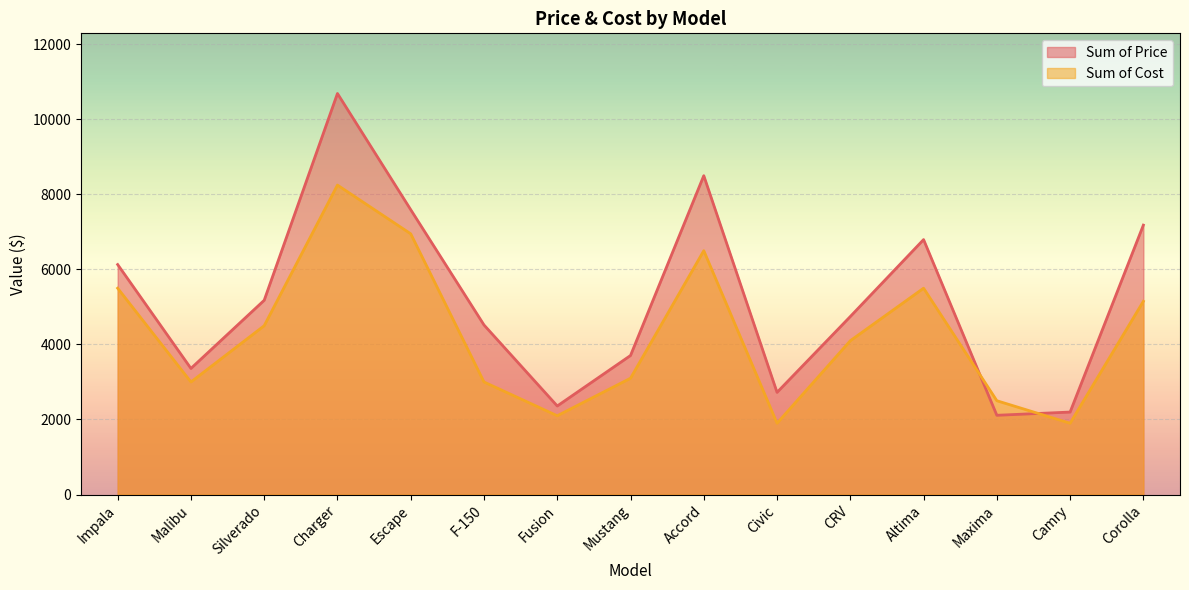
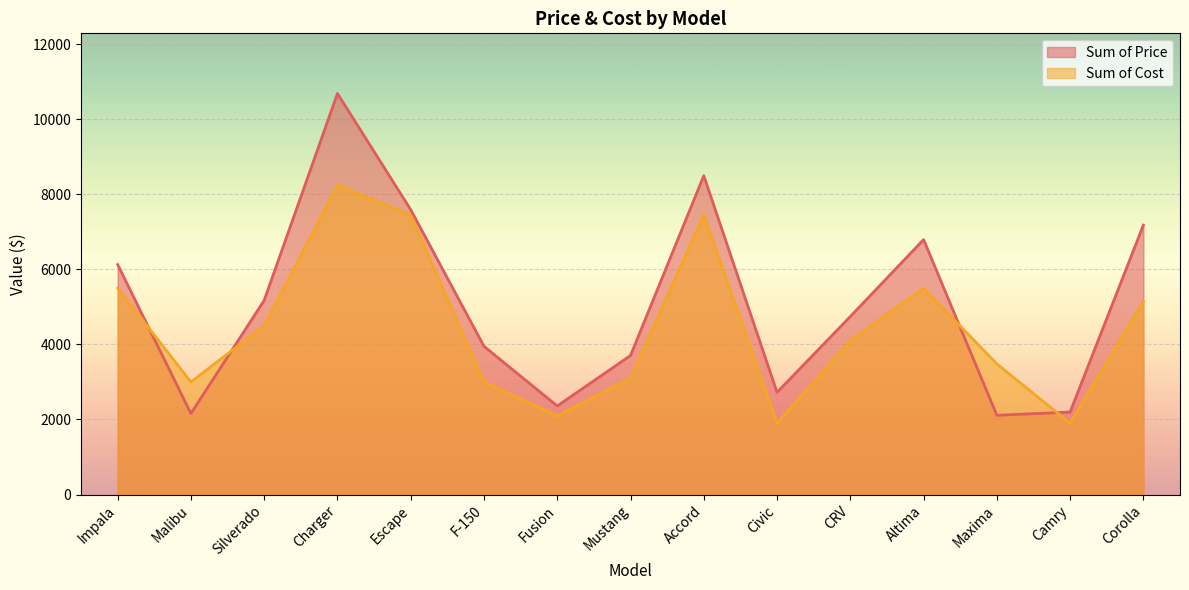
  {
    "Sum of Price": {
      "Impala": 6100,
-     "Malibu": 3400,
+     "Malibu": 2200,
      "Silverado": 5200,
      "Charger": 10700,
      "Escape": 7600,
-     "F-150": 4500,
+     "F-150": 4000,
      "Fusion": 2400,
      "Mustang": 3700,
      "Accord": 8500,
      "Civic": 2700,
      "CRV": 4700,
      "Altima": 6800,
      "Maxima": 2100,
      "Camry": 2200,
      "Corolla": 7200
    },
    "Sum of Cost": {
      "Impala": 5500,
      "Malibu": 3000,
      "Silverado": 4500,
      "Charger": 8200,
-     "Escape": 7000,
+     "Escape": 7400,
      "F-150": 3000,
      "Fusion": 2100,
      "Mustang": 3100,
-     "Accord": 6500,
+     "Accord": 7500,
      "Civic": 1900,
      "CRV": 4100,
      "Altima": 5500,
-     "Maxima": 2500,
+     "Maxima": 3500,
      "Camry": 1900,
      "Corolla": 5200
    }
  }
